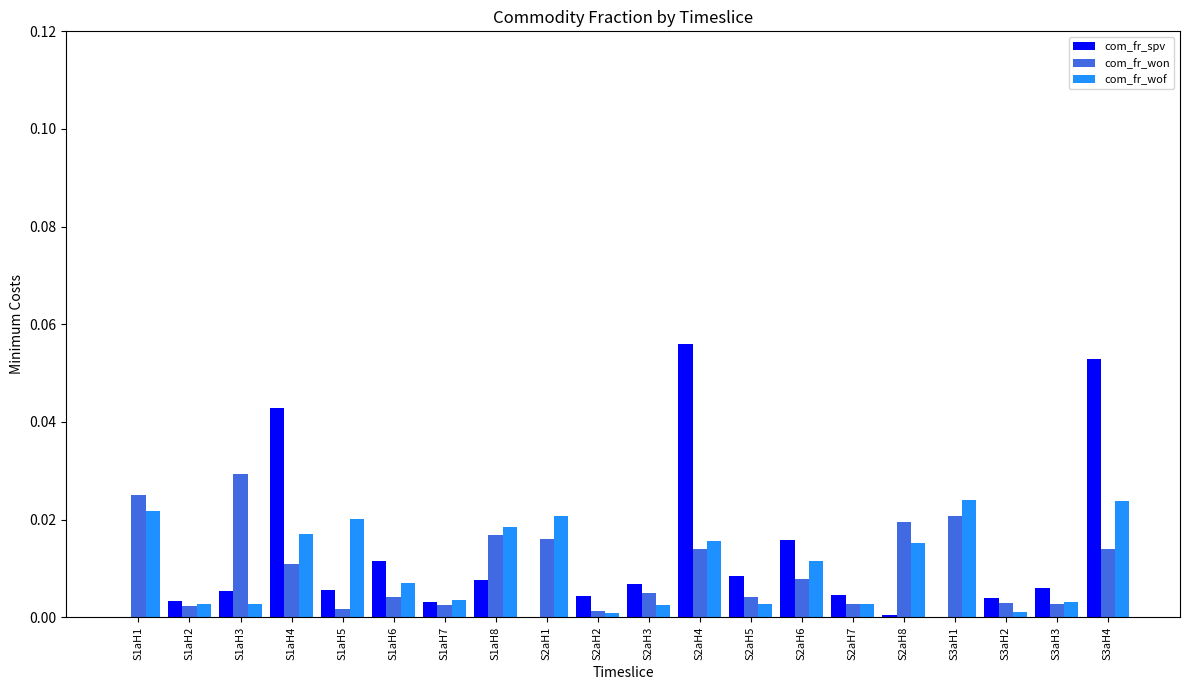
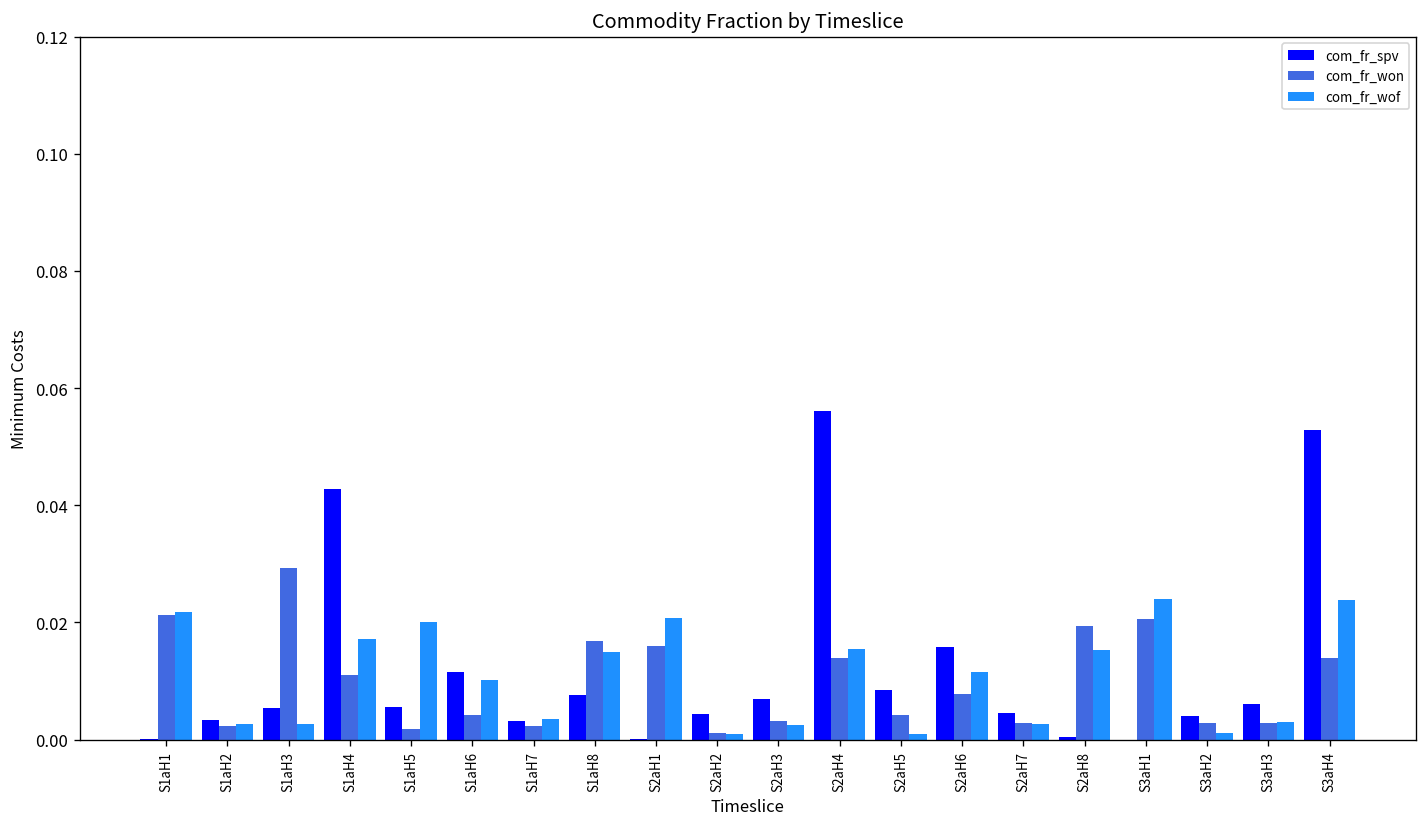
  {
    "com_fr_spv": {
      "S1aH2": 0.003,
      "S1aH3": 0.005,
      "S1aH4": 0.043,
      "S1aH5": 0.006,
      "S1aH6": 0.012,
      "S1aH7": 0.003,
      "S1aH8": 0.008,
      "S2aH2": 0.004,
      "S2aH3": 0.007,
      "S2aH4": 0.056,
      "S2aH5": 0.008,
      "S2aH6": 0.016,
      "S2aH7": 0.004,
      "S3aH2": 0.004,
      "S3aH3": 0.006,
      "S3aH4": 0.053
    },
    "com_fr_won": {
-     "S1aH1": 0.025,
+     "S1aH1": 0.021,
      "S1aH2": 0.002,
      "S1aH3": 0.029,
      "S1aH4": 0.011,
      "S1aH5": 0.002,
      "S1aH6": 0.004,
      "S1aH7": 0.002,
      "S1aH8": 0.017,
      "S2aH1": 0.016,
      "S2aH2": 0.001,
-     "S2aH3": 0.005,
+     "S2aH3": 0.003,
      "S2aH4": 0.014,
      "S2aH5": 0.004,
      "S2aH6": 0.008,
      "S2aH7": 0.003,
      "S2aH8": 0.019,
      "S3aH1": 0.021,
      "S3aH2": 0.003,
      "S3aH3": 0.003,
      "S3aH4": 0.014
    },
    "com_fr_wof": {
      "S1aH1": 0.022,
      "S1aH2": 0.003,
      "S1aH3": 0.003,
      "S1aH4": 0.017,
      "S1aH5": 0.020,
-     "S1aH6": 0.007,
+     "S1aH6": 0.010,
      "S1aH7": 0.003,
-     "S1aH8": 0.018,
+     "S1aH8": 0.015,
      "S2aH1": 0.021,
      "S2aH2": 0.001,
      "S2aH3": 0.003,
      "S2aH4": 0.016,
-     "S2aH5": 0.003,
+     "S2aH5": 0.001,
      "S2aH6": 0.012,
      "S2aH7": 0.003,
      "S2aH8": 0.015,
      "S3aH1": 0.024,
      "S3aH2": 0.001,
      "S3aH3": 0.003,
      "S3aH4": 0.024
    }
  }
